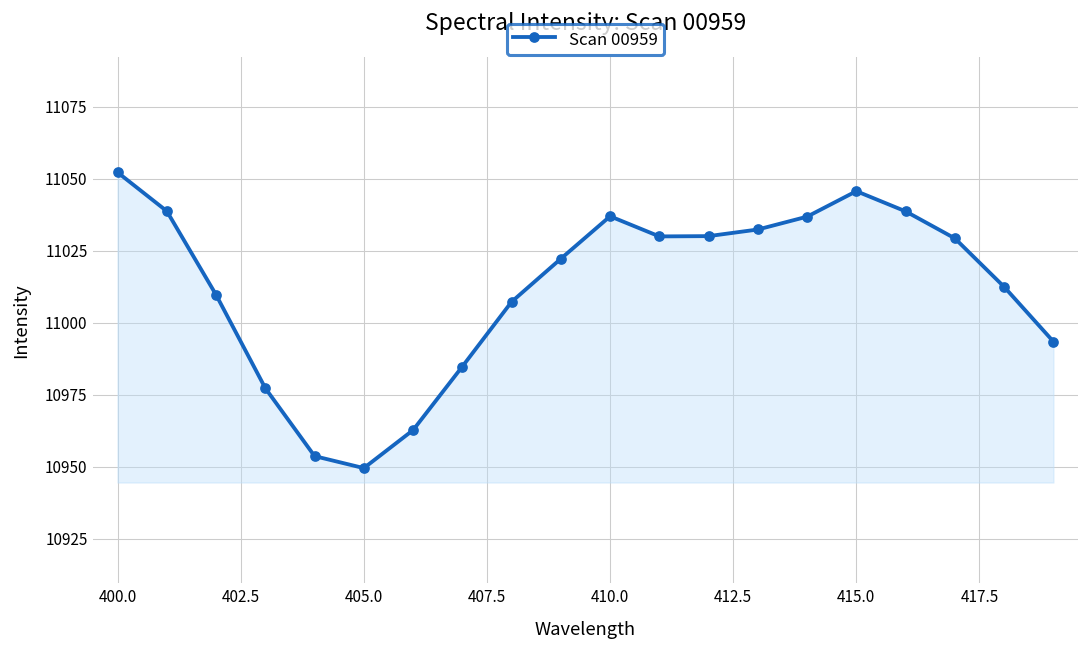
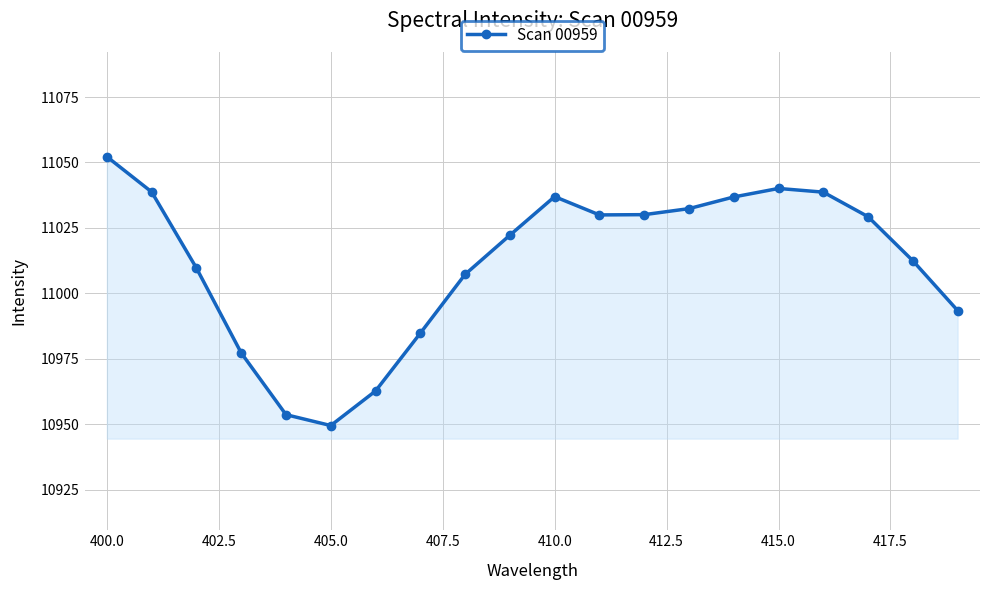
  {
    "400.0": 11052,
    "405.0": 10950,
    "410.0": 11037,
-   "415.0": 11046
+   "415.0": 11040
  }
